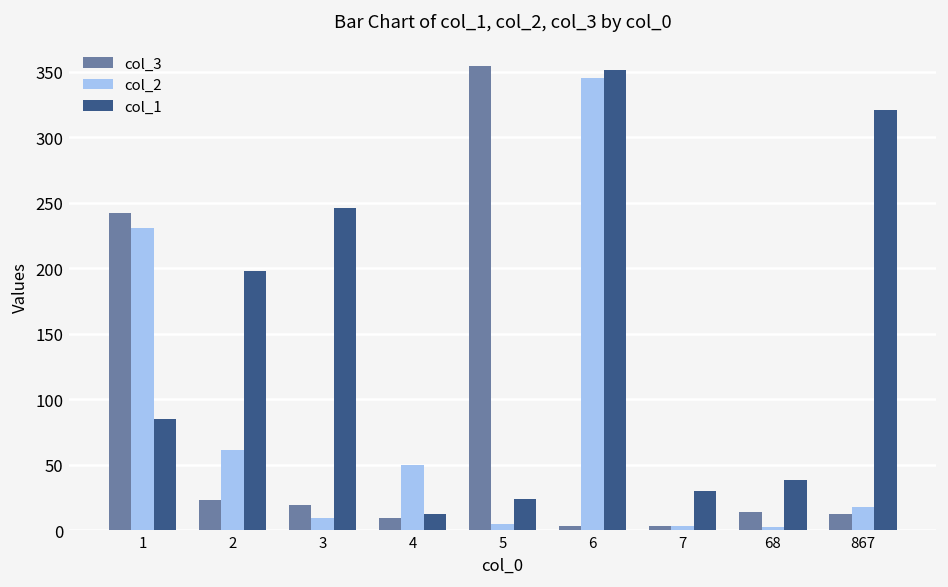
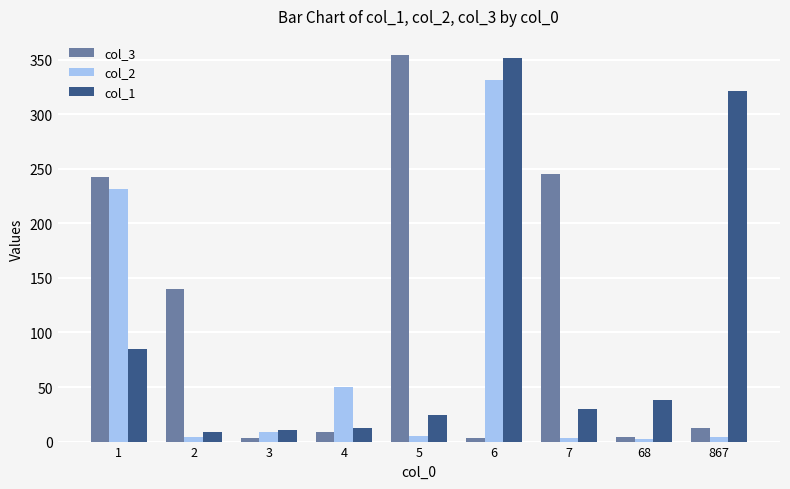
  {
    "col_3": {
      "1": 242,
-     "2": 23,
-     "3": 19,
+     "2": 140,
+     "3": 3,
      "4": 9,
      "5": 354,
      "6": 3,
-     "7": 3,
-     "68": 14,
+     "7": 245,
+     "68": 4,
      "867": 12
    },
    "col_2": {
      "1": 231,
-     "2": 61,
+     "2": 4,
      "3": 9,
      "4": 50,
      "5": 5,
-     "6": 345,
+     "6": 331,
      "7": 3,
-     "867": 18
+     "867": 4
    },
    "col_1": {
      "1": 85,
-     "2": 198,
-     "3": 246,
+     "2": 9,
+     "3": 11,
      "4": 12,
      "5": 24,
      "6": 351,
      "7": 30,
      "68": 38,
      "867": 321
    }
  }
